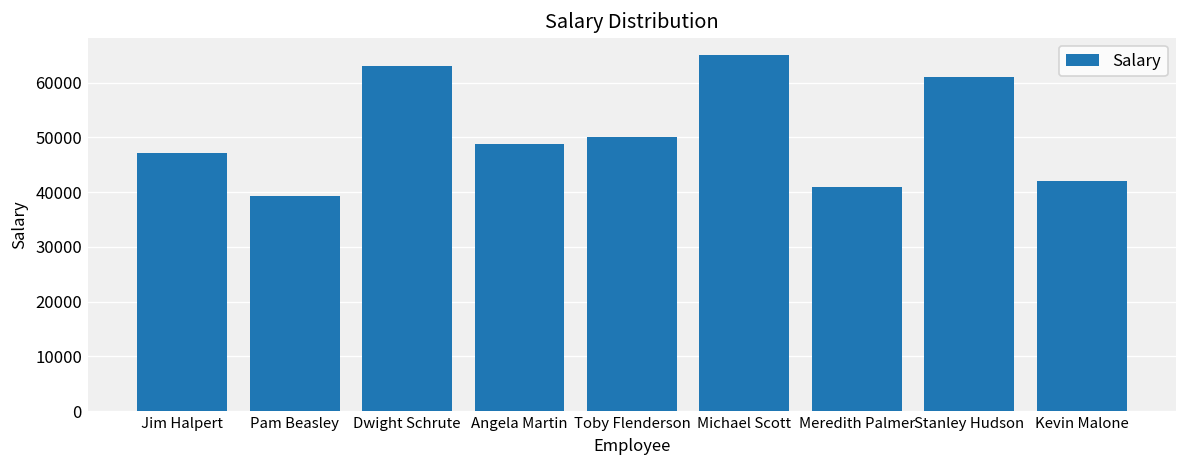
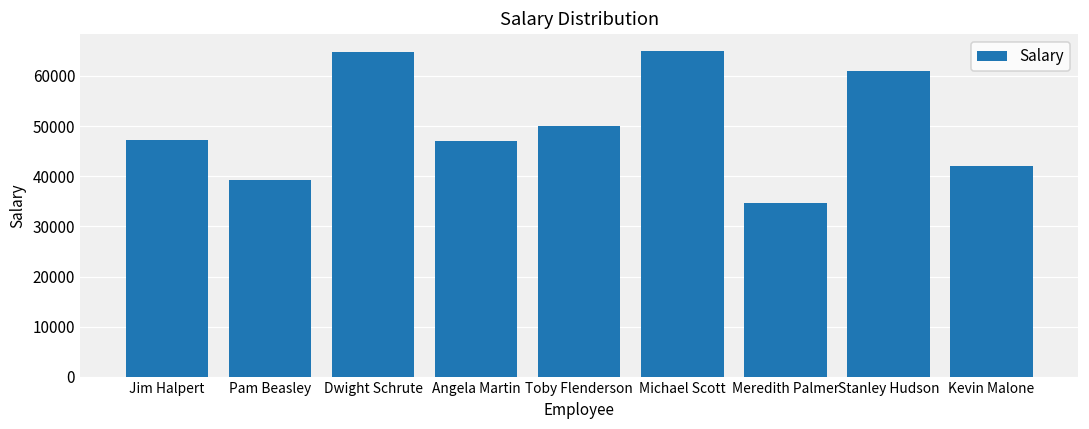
  {
    "Jim Halpert": 47000,
    "Pam Beasley": 39000,
-   "Dwight Schrute": 63000,
-   "Angela Martin": 49000,
+   "Dwight Schrute": 65000,
+   "Angela Martin": 47000,
    "Toby Flenderson": 50000,
    "Michael Scott": 65000,
-   "Meredith Palmer": 41000,
+   "Meredith Palmer": 35000,
    "Stanley Hudson": 61000,
    "Kevin Malone": 42000
  }
